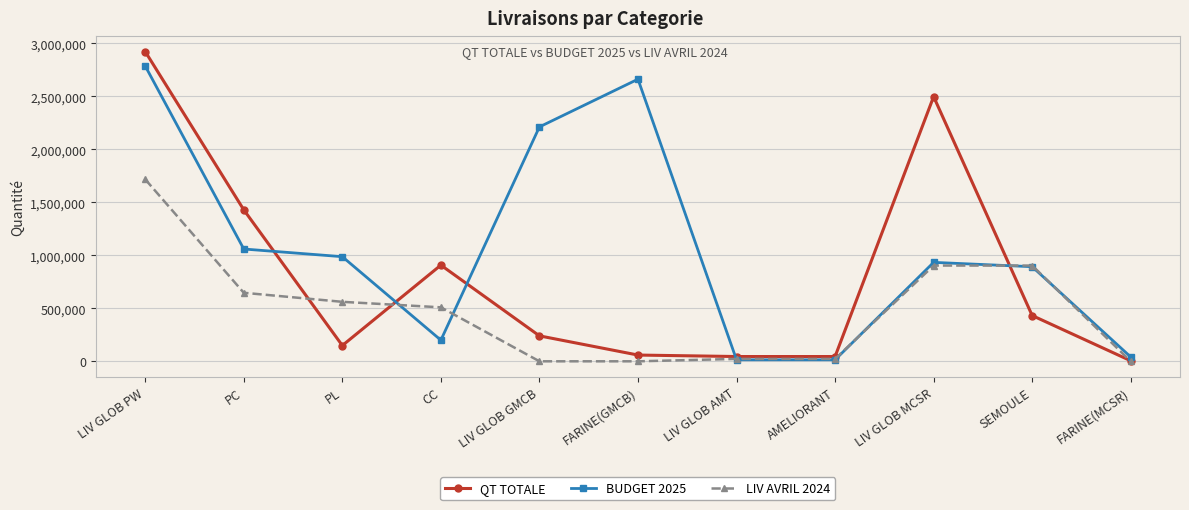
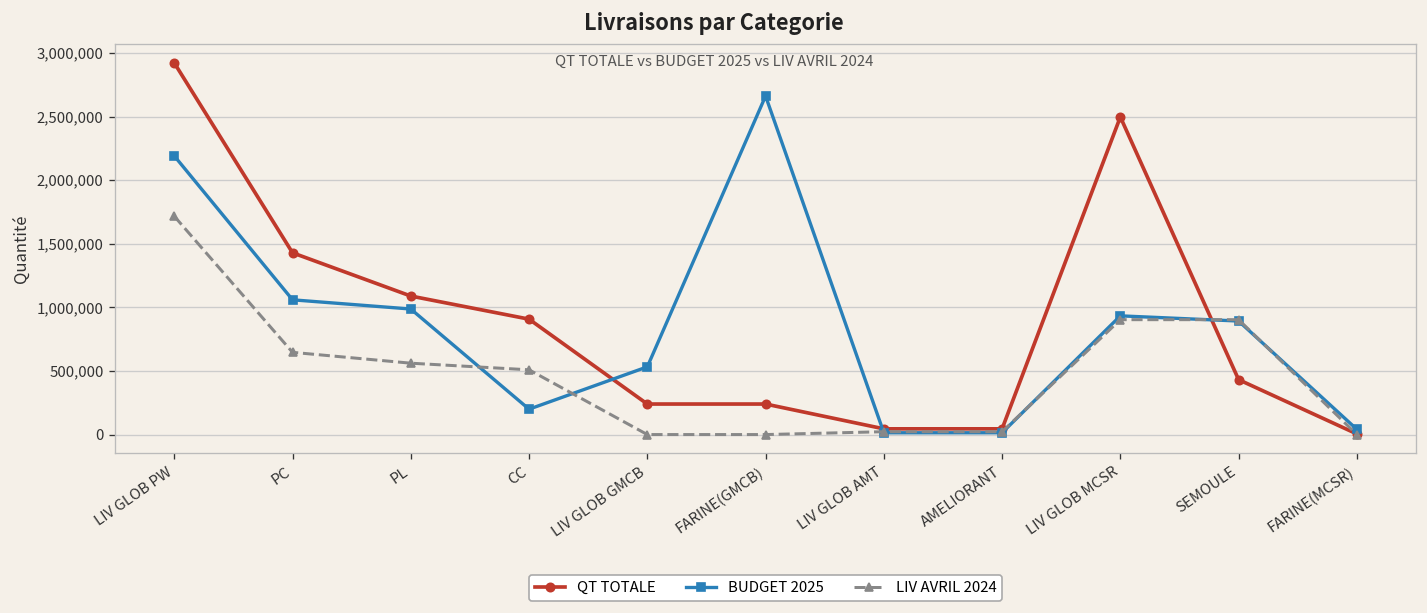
  {
    "QT TOTALE": {
      "LIV GLOB PW": "2,920,000",
      "PC": "1,430,000",
-     "PL": "150,000",
+     "PL": "1,090,000",
      "CC": "910,000",
      "LIV GLOB GMCB": "240,000",
-     "FARINE(GMCB)": "60,000",
+     "FARINE(GMCB)": "240,000",
      "LIV GLOB MCSR": "2,500,000",
      "SEMOULE": "430,000"
    },
    "BUDGET 2025": {
-     "LIV GLOB PW": "2,790,000",
+     "LIV GLOB PW": "2,190,000",
      "PC": "1,060,000",
      "PL": "990,000",
      "CC": "200,000",
-     "LIV GLOB GMCB": "2,210,000",
+     "LIV GLOB GMCB": "530,000",
      "FARINE(GMCB)": "2,660,000",
      "LIV GLOB MCSR": "930,000",
      "FARINE(MCSR)": "40,000"
    },
    "LIV AVRIL 2024": {
      "LIV GLOB PW": "1,720,000",
      "PC": "650,000",
      "PL": "560,000",
      "CC": "510,000",
      "LIV GLOB GMCB": "0",
      "FARINE(GMCB)": "0",
      "LIV GLOB MCSR": "900,000"
    }
  }
